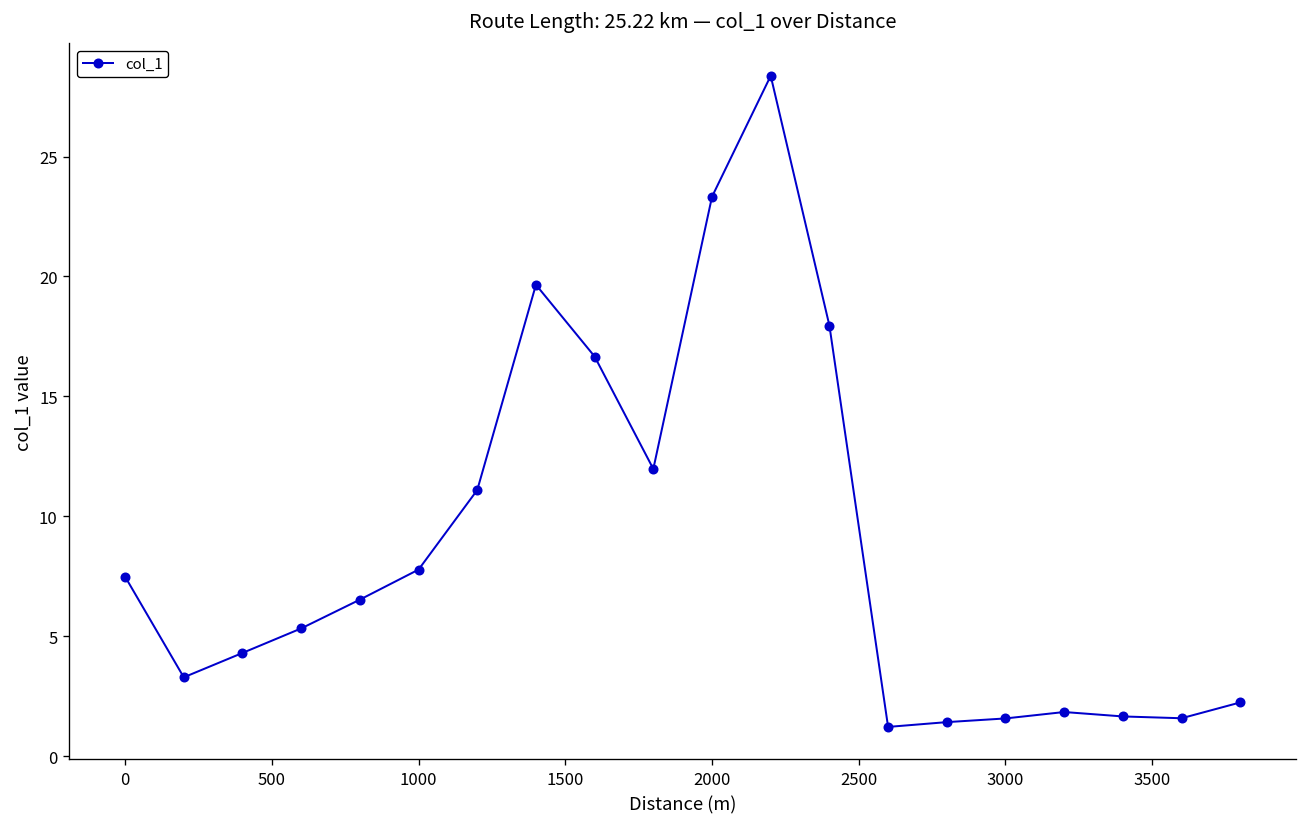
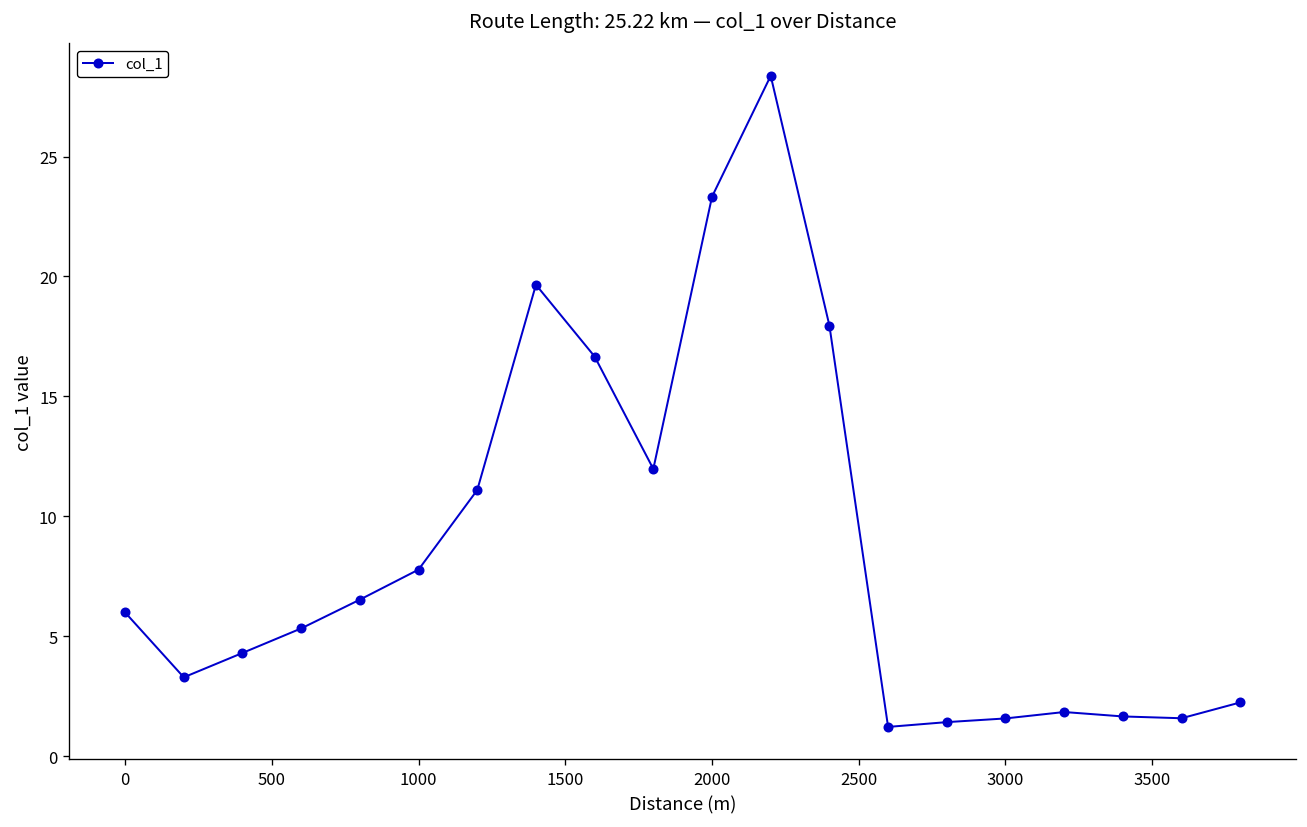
  {
-   "0": 7.5,
+   "0": 6.0,
    "1000": 7.8,
    "2000": 23.3,
    "3000": 1.6
  }
